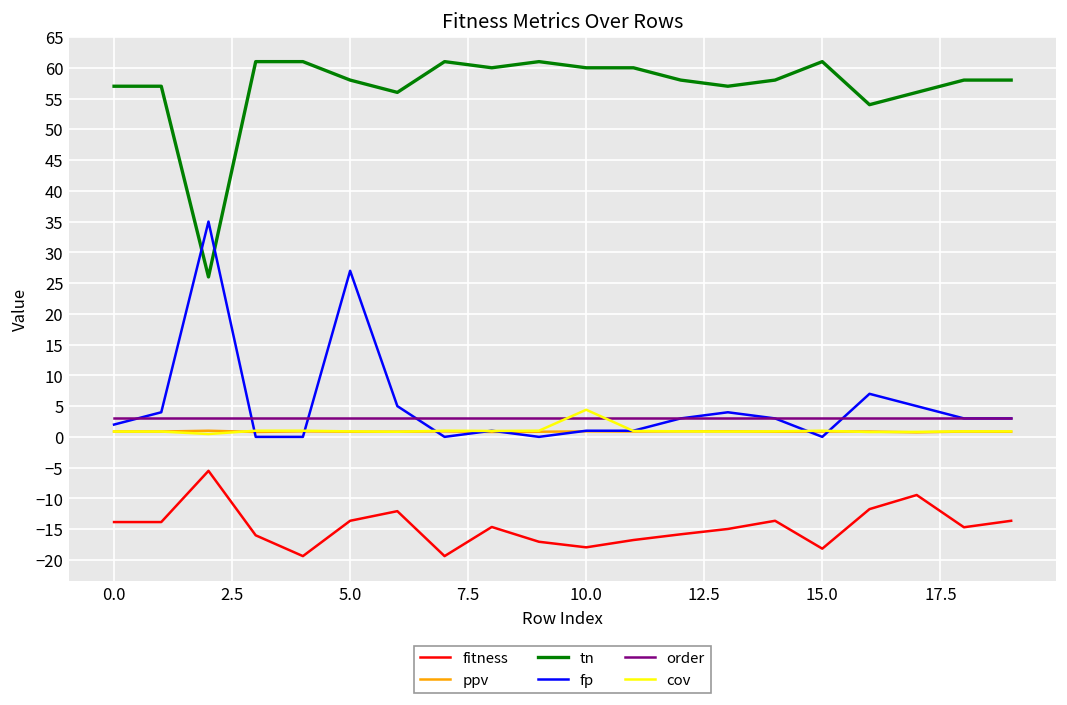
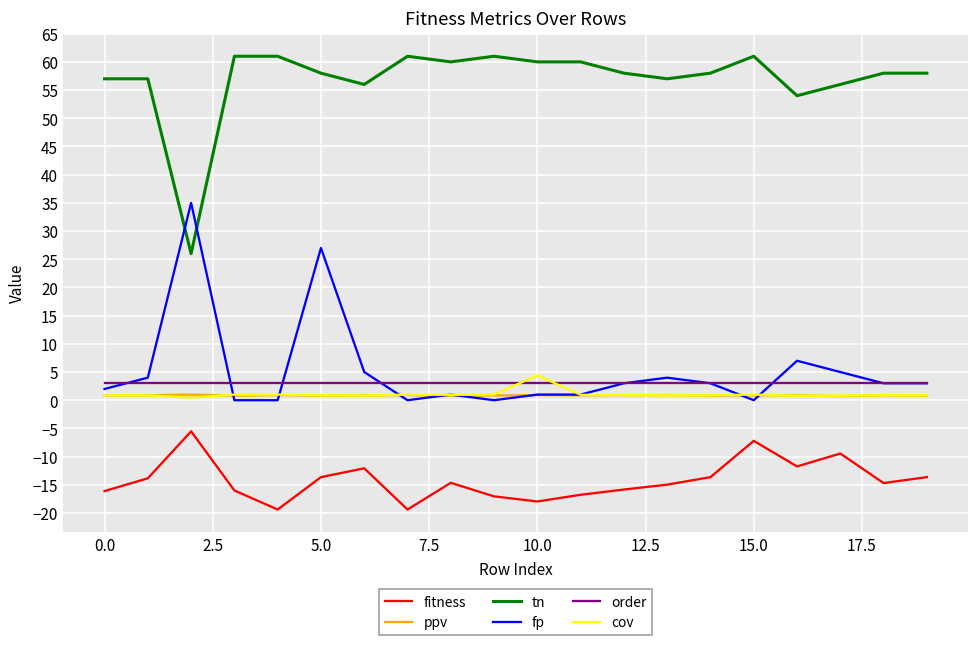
  {
    "fitness": {
-     "0.0": -14,
+     "0.0": -16,
      "5.0": -14,
      "10.0": -18,
-     "15.0": -18
+     "15.0": -7
    },
    "tn": {
      "0.0": 57,
      "5.0": 58,
      "10.0": 60,
      "15.0": 61
    },
    "fp": {
      "0.0": 2,
      "5.0": 27,
      "15.0": 0
    },
    "order": {
      "0.0": 3,
      "5.0": 3,
      "10.0": 3,
      "15.0": 3
    },
    "cov": {
      "10.0": 4
    }
  }
